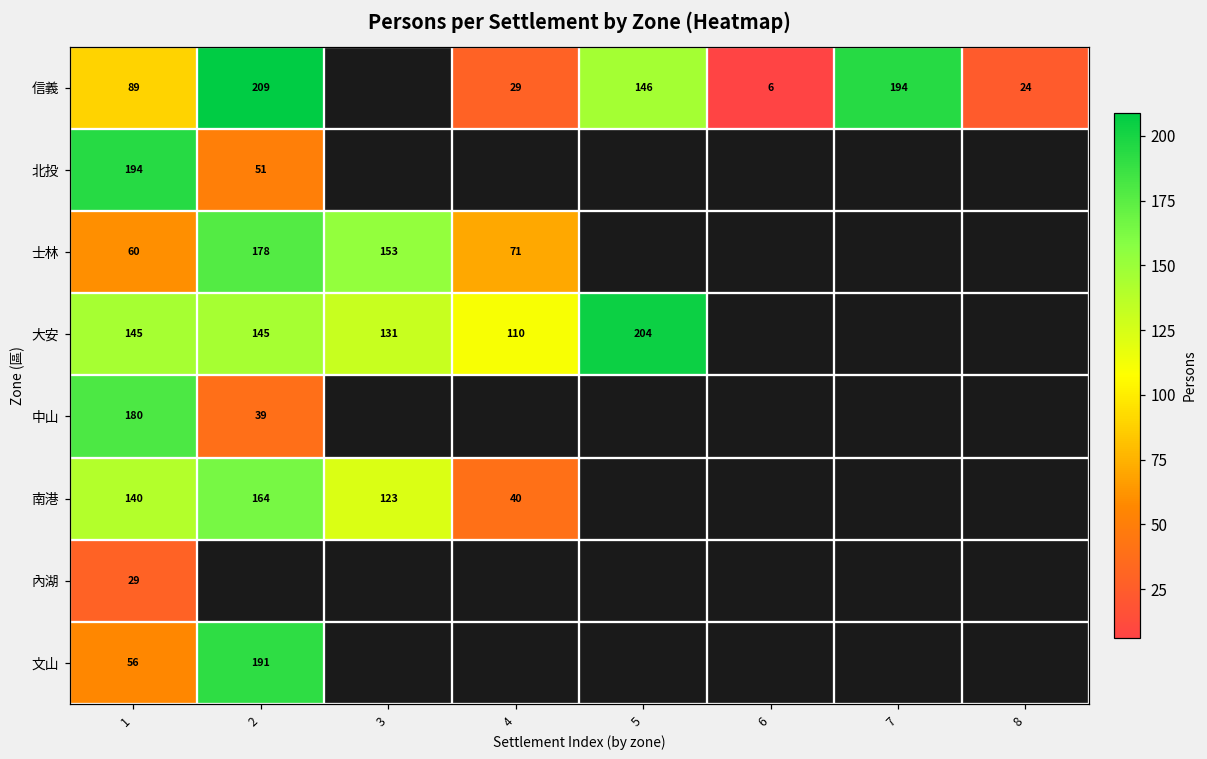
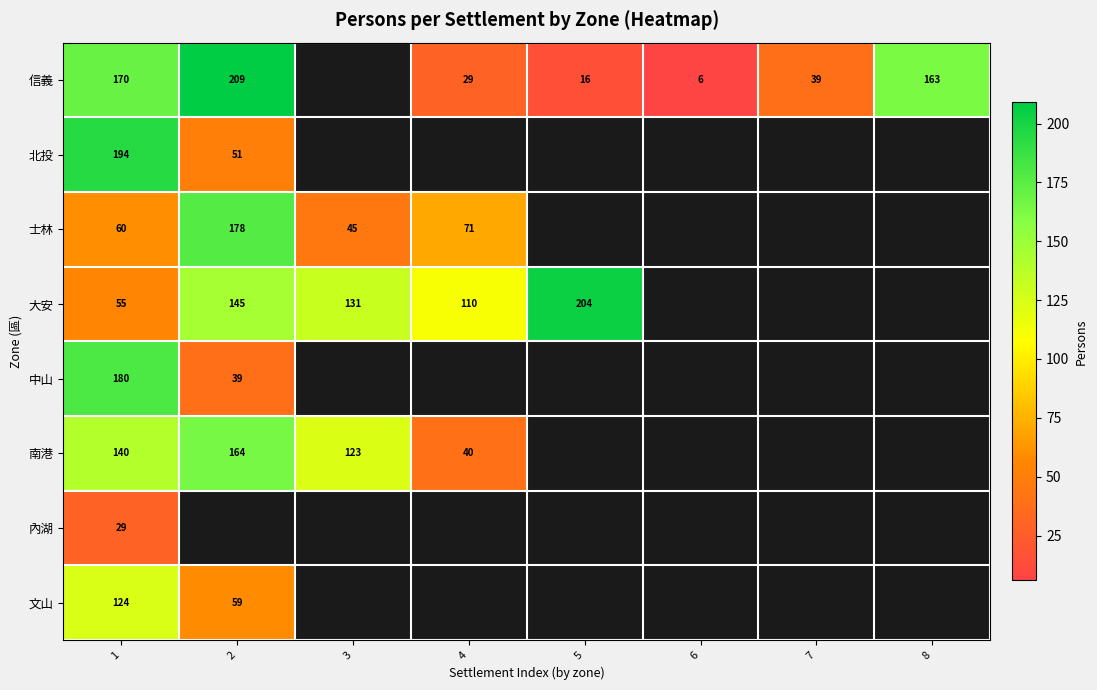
  {
    "信義": {
-     "1": 89,
+     "1": 170,
      "2": 209,
      "4": 29,
-     "5": 146,
+     "5": 16,
      "6": 6,
-     "7": 194,
-     "8": 24
+     "7": 39,
+     "8": 163
    },
    "北投": {
      "1": 194,
      "2": 51
    },
    "士林": {
      "1": 60,
      "2": 178,
-     "3": 153,
+     "3": 45,
      "4": 71
    },
    "大安": {
-     "1": 145,
+     "1": 55,
      "2": 145,
      "3": 131,
      "4": 110,
      "5": 204
    },
    "中山": {
      "1": 180,
      "2": 39
    },
    "南港": {
      "1": 140,
      "2": 164,
      "3": 123,
      "4": 40
    },
    "內湖": {
      "1": 29
    },
    "文山": {
-     "1": 56,
-     "2": 191
+     "1": 124,
+     "2": 59
    }
  }
